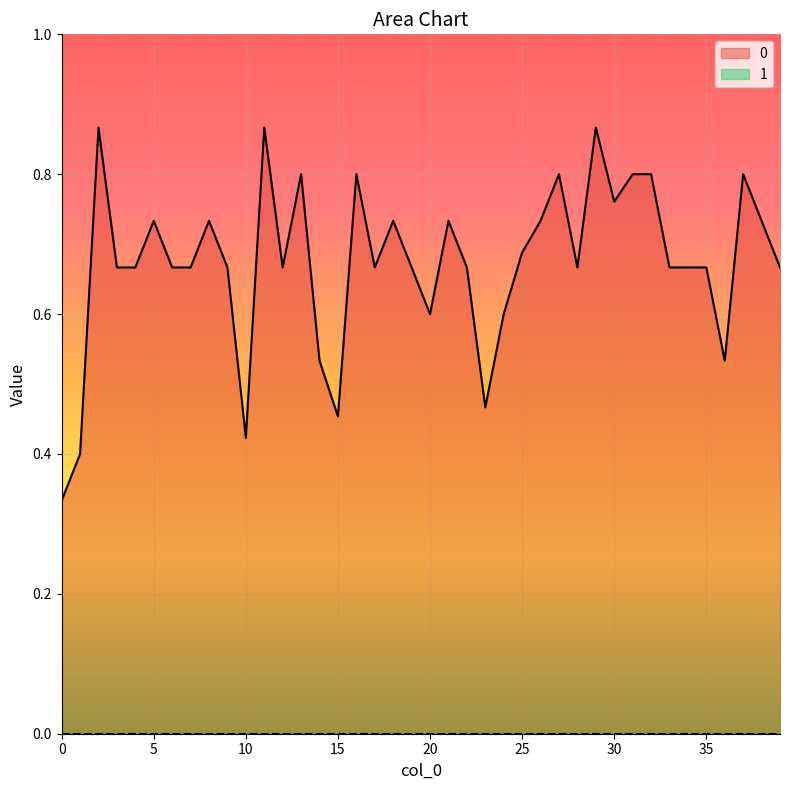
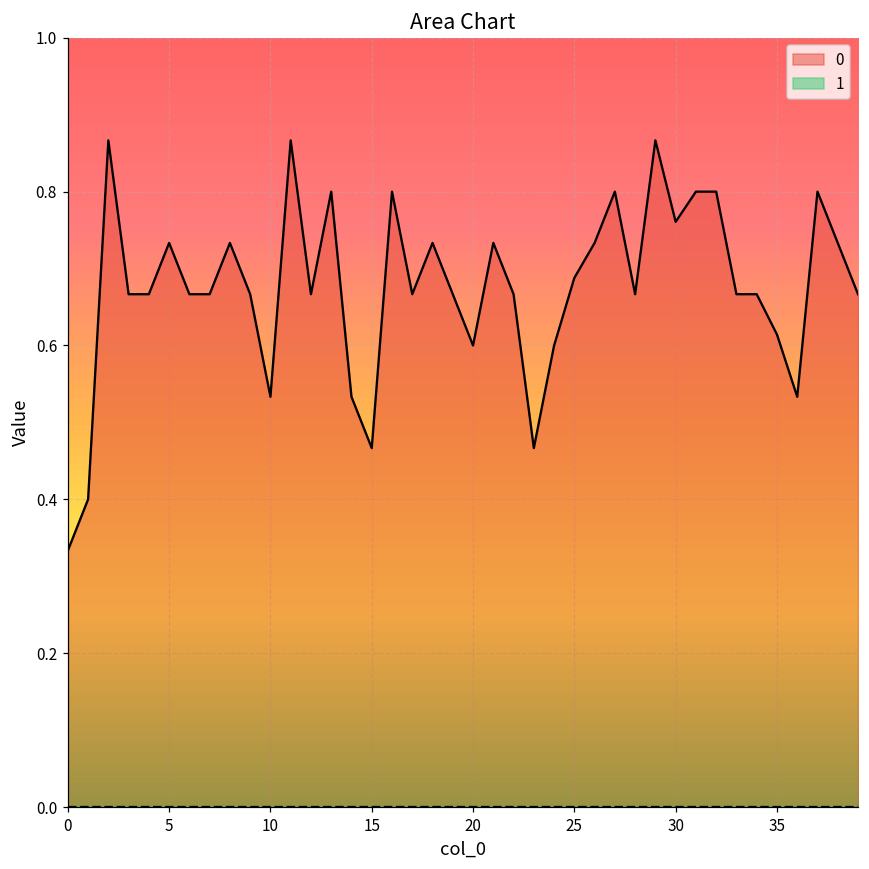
  {
    "0": {
      "0": 0.33,
      "5": 0.73,
-     "10": 0.42,
-     "15": 0.45,
+     "10": 0.53,
+     "15": 0.47,
      "20": 0.60,
      "25": 0.69,
      "30": 0.76,
-     "35": 0.67
+     "35": 0.61
    },
    "1": {
      "0": 0.00,
      "5": 0.00,
      "10": 0.00,
      "15": 0.00,
      "20": 0.00,
      "25": 0.00,
      "30": 0.00,
      "35": 0.00
    }
  }
